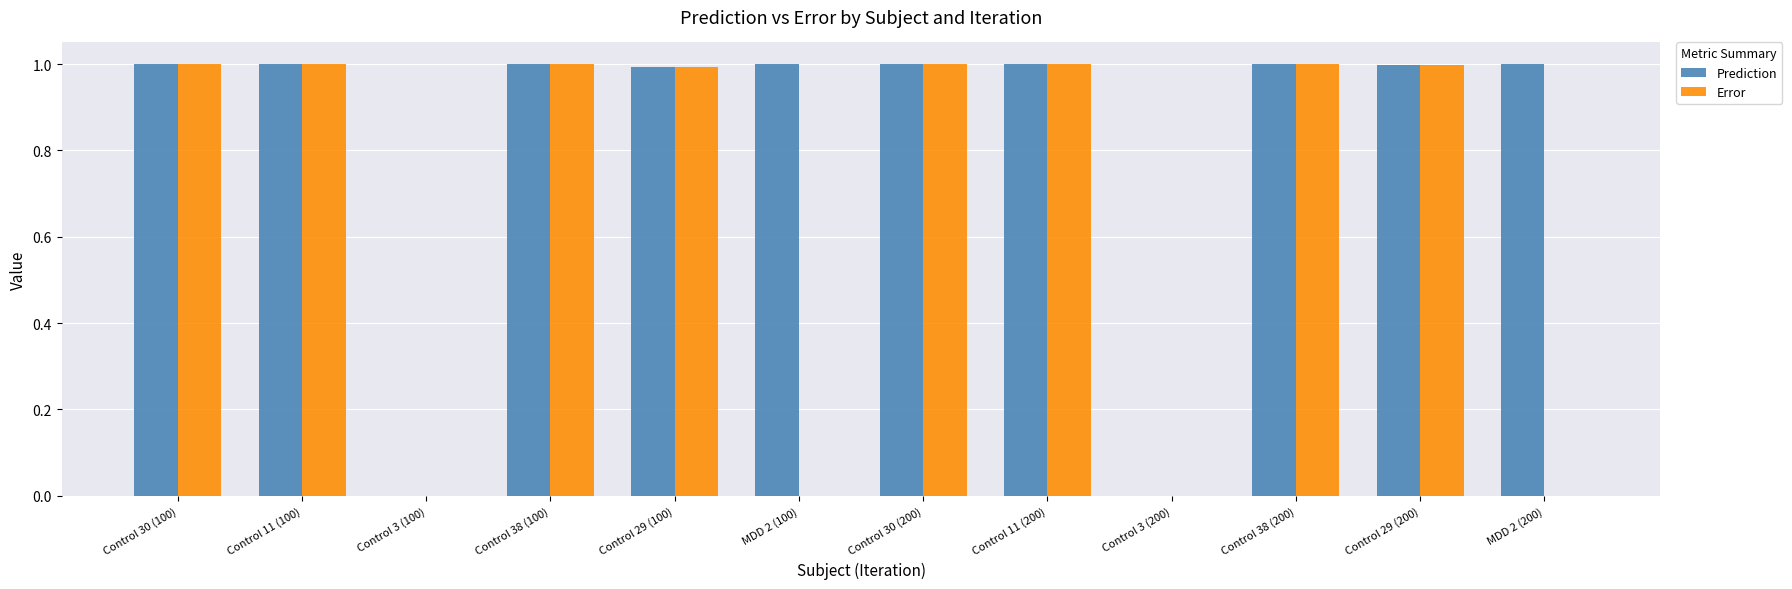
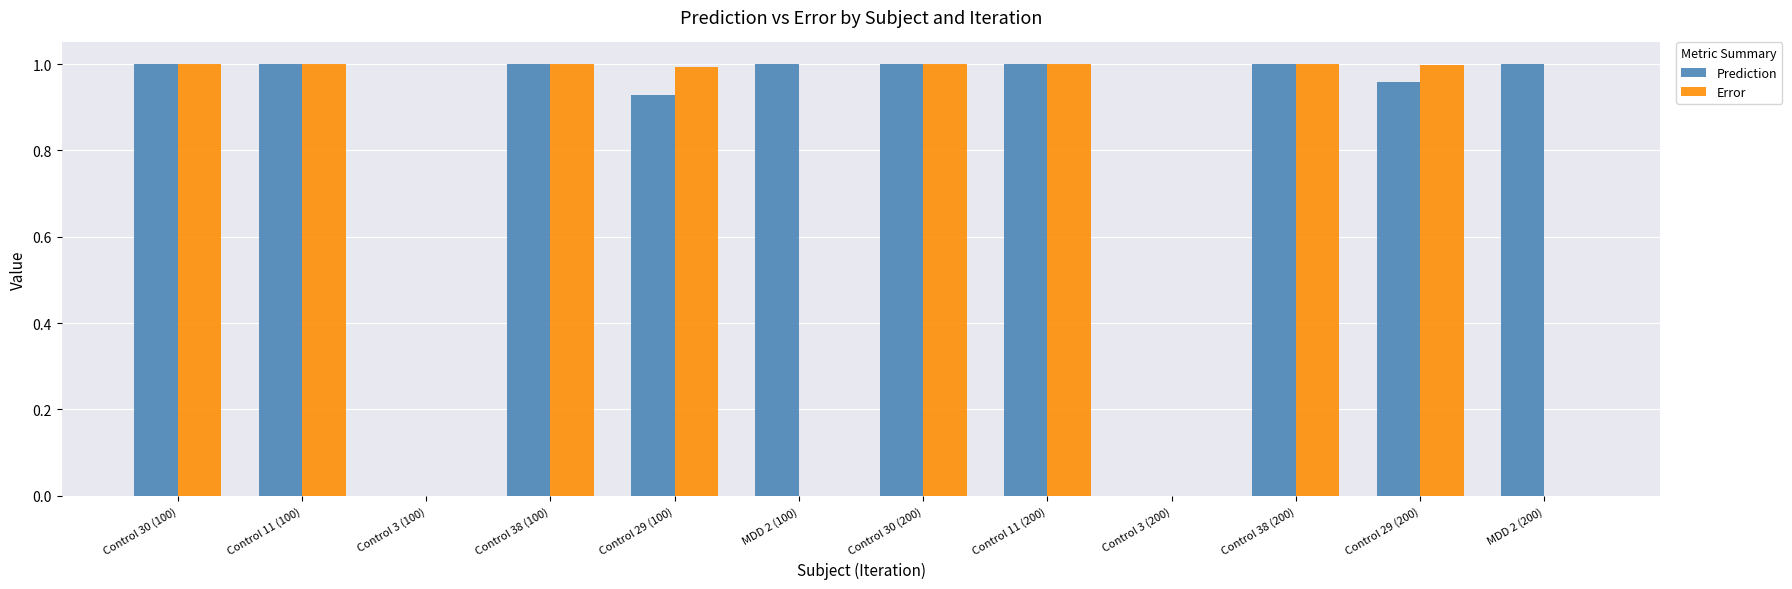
  {
    "Prediction": {
      "Control 30 (100)": 1.00,
      "Control 11 (100)": 1.00,
      "Control 38 (100)": 1.00,
-     "Control 29 (100)": 0.99,
+     "Control 29 (100)": 0.93,
      "MDD 2 (100)": 1.00,
      "Control 30 (200)": 1.00,
      "Control 11 (200)": 1.00,
      "Control 38 (200)": 1.00,
-     "Control 29 (200)": 1.00,
+     "Control 29 (200)": 0.96,
      "MDD 2 (200)": 1.00
    },
    "Error": {
      "Control 30 (100)": 1.00,
      "Control 11 (100)": 1.00,
      "Control 38 (100)": 1.00,
      "Control 29 (100)": 0.99,
      "MDD 2 (100)": 0.00,
      "Control 30 (200)": 1.00,
      "Control 11 (200)": 1.00,
      "Control 38 (200)": 1.00,
      "Control 29 (200)": 1.00,
      "MDD 2 (200)": 0.00
    }
  }
